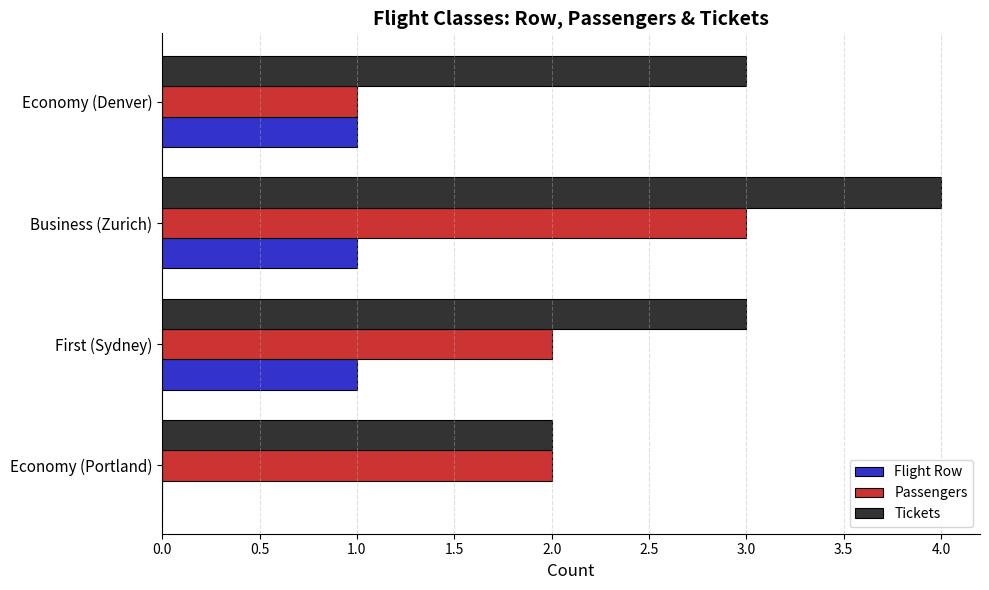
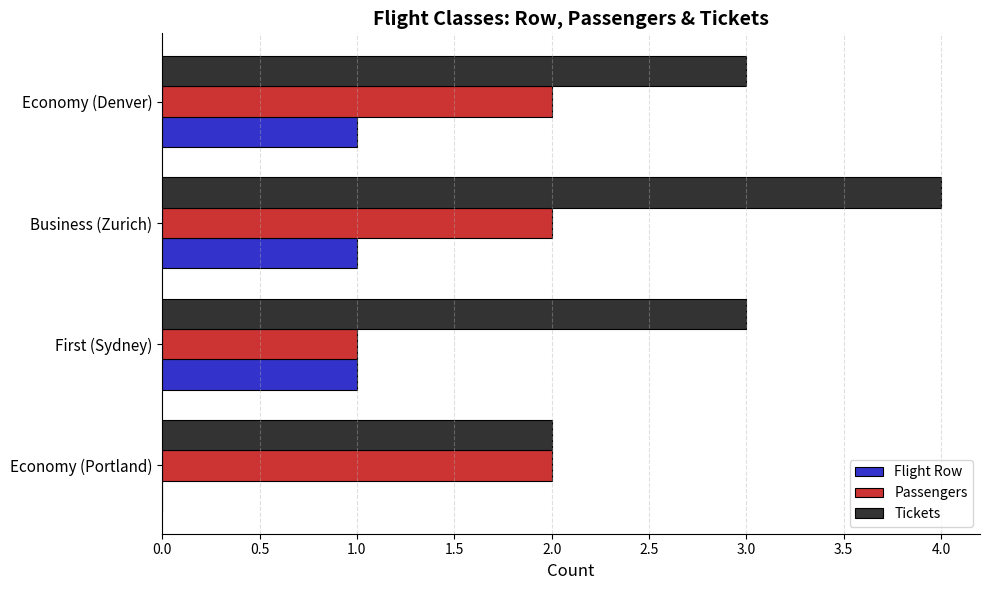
  {
    "Flight Row": {
      "Economy (Denver)": 1,
      "Business (Zurich)": 1,
      "First (Sydney)": 1,
      "Economy (Portland)": 0
    },
    "Passengers": {
-     "Economy (Denver)": 1,
-     "Business (Zurich)": 3,
-     "First (Sydney)": 2,
+     "Economy (Denver)": 2,
+     "Business (Zurich)": 2,
+     "First (Sydney)": 1,
      "Economy (Portland)": 2
    },
    "Tickets": {
      "Economy (Denver)": 3,
      "Business (Zurich)": 4,
      "First (Sydney)": 3,
      "Economy (Portland)": 2
    }
  }
